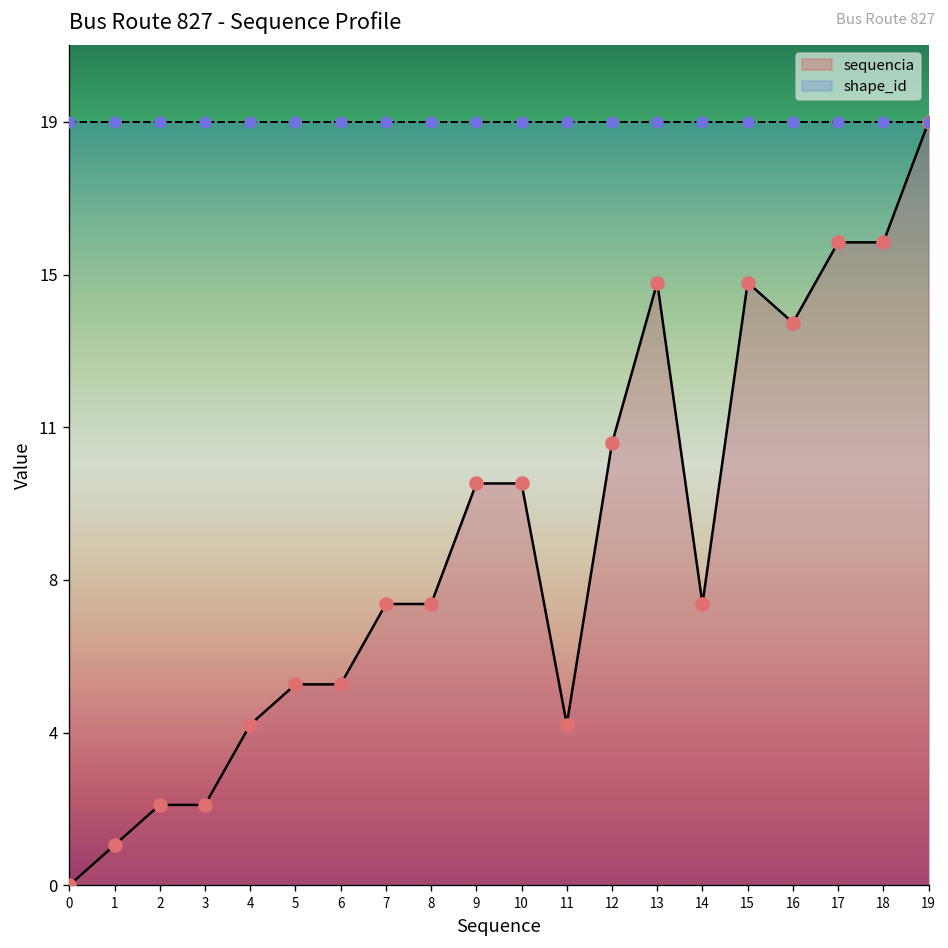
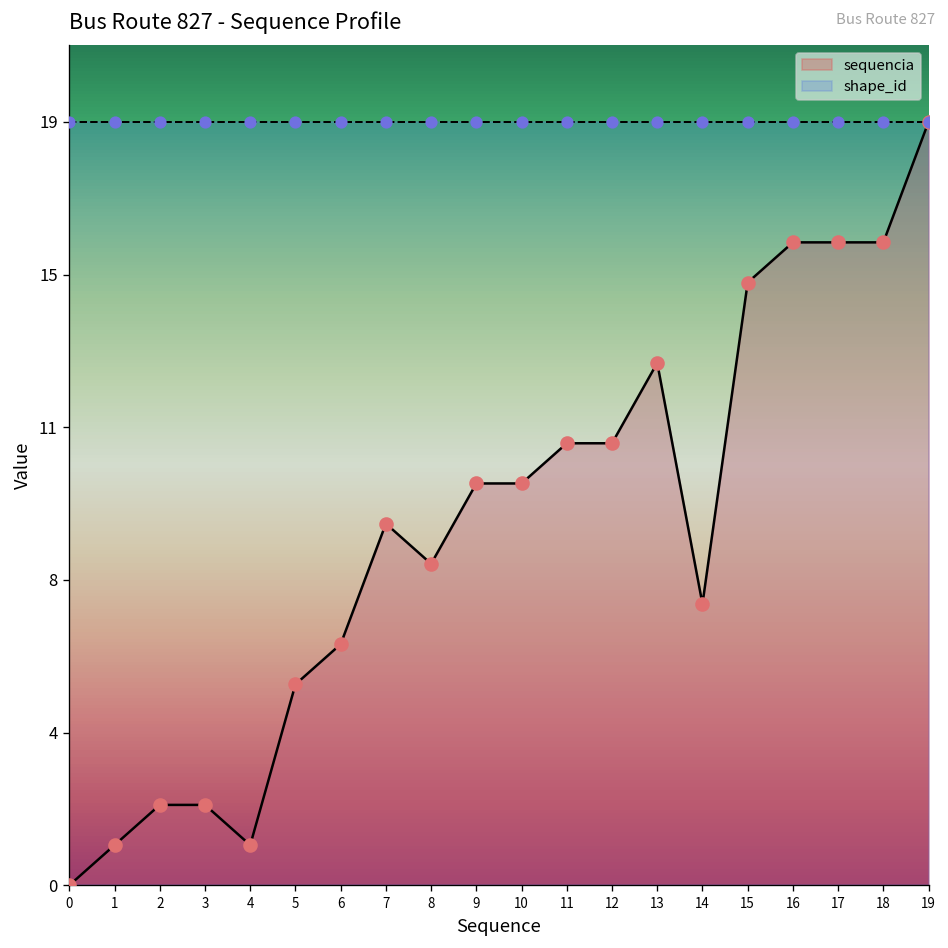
  {
    "sequencia": {
      "0": 0,
      "1": 1,
      "2": 2,
      "3": 2,
-     "4": 4,
+     "4": 1,
      "5": 5,
-     "6": 5,
-     "7": 7,
-     "8": 7,
+     "6": 6,
+     "7": 9,
+     "8": 8,
      "9": 10,
      "10": 10,
-     "11": 4,
+     "11": 11,
      "12": 11,
-     "13": 15,
+     "13": 13,
      "14": 7,
      "15": 15,
-     "16": 14,
+     "16": 16,
      "17": 16,
      "18": 16
    },
    "shape_id": {
      "0": 19,
      "1": 19,
      "2": 19,
      "3": 19,
      "4": 19,
      "5": 19,
      "6": 19,
      "7": 19,
      "8": 19,
      "9": 19,
      "10": 19,
      "11": 19,
      "12": 19,
      "13": 19,
      "14": 19,
      "15": 19,
      "16": 19,
      "17": 19,
      "18": 19
    }
  }
